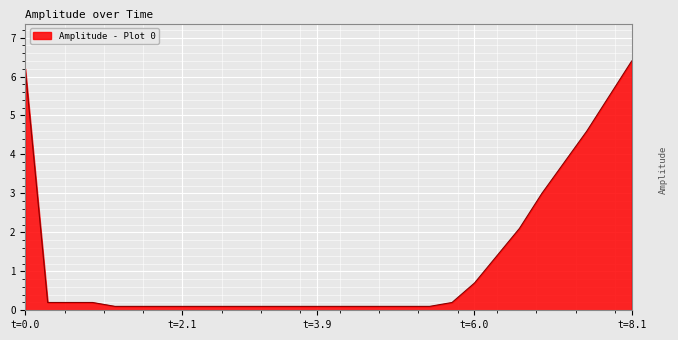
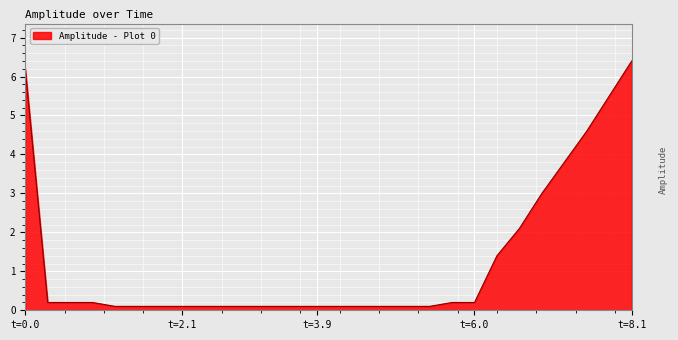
  {
    "t=0.0": 6.2,
    "t=2.1": 0.1,
    "t=3.9": 0.1,
-   "t=6.0": 0.7,
+   "t=6.0": 0.2,
    "t=8.1": 6.4
  }
